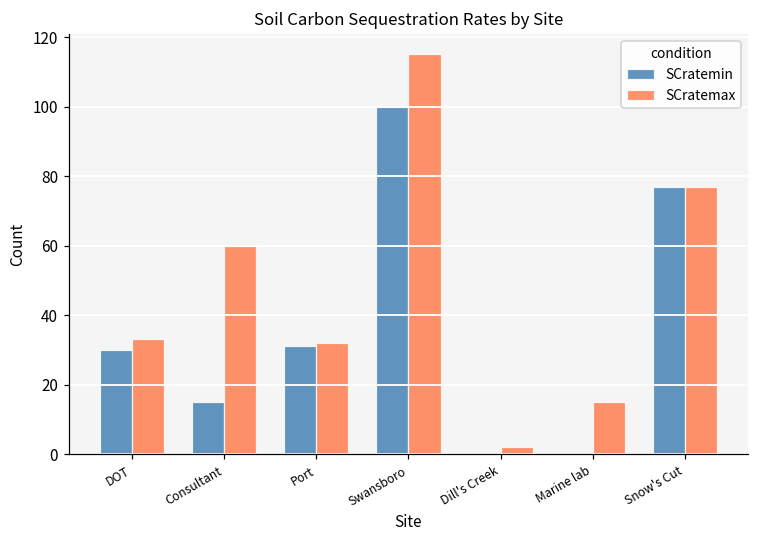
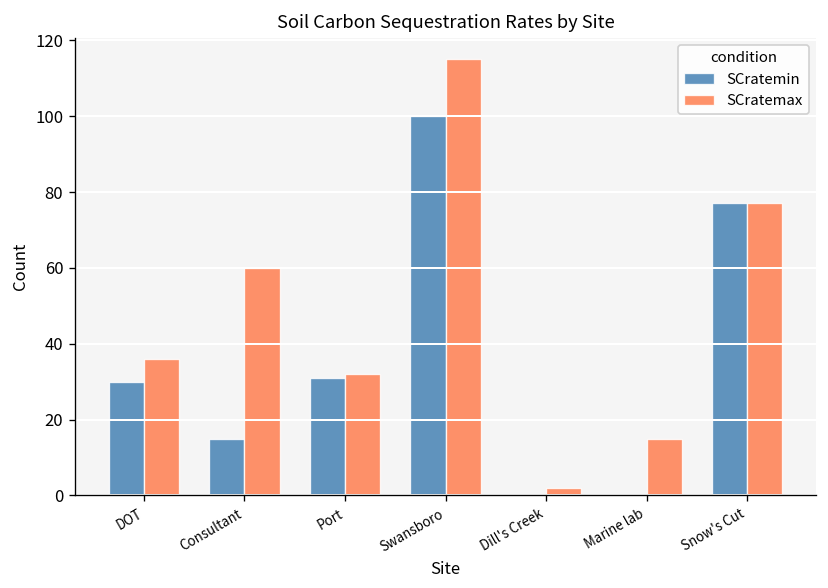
  {
    "SCratemin": {
      "DOT": 30,
      "Consultant": 15,
      "Port": 31,
      "Swansboro": 100,
      "Dill's Creek": 0,
      "Marine lab": 0,
      "Snow's Cut": 77
    },
    "SCratemax": {
-     "DOT": 33,
+     "DOT": 36,
      "Consultant": 60,
      "Port": 32,
      "Swansboro": 115,
      "Dill's Creek": 2,
      "Marine lab": 15,
      "Snow's Cut": 77
    }
  }
